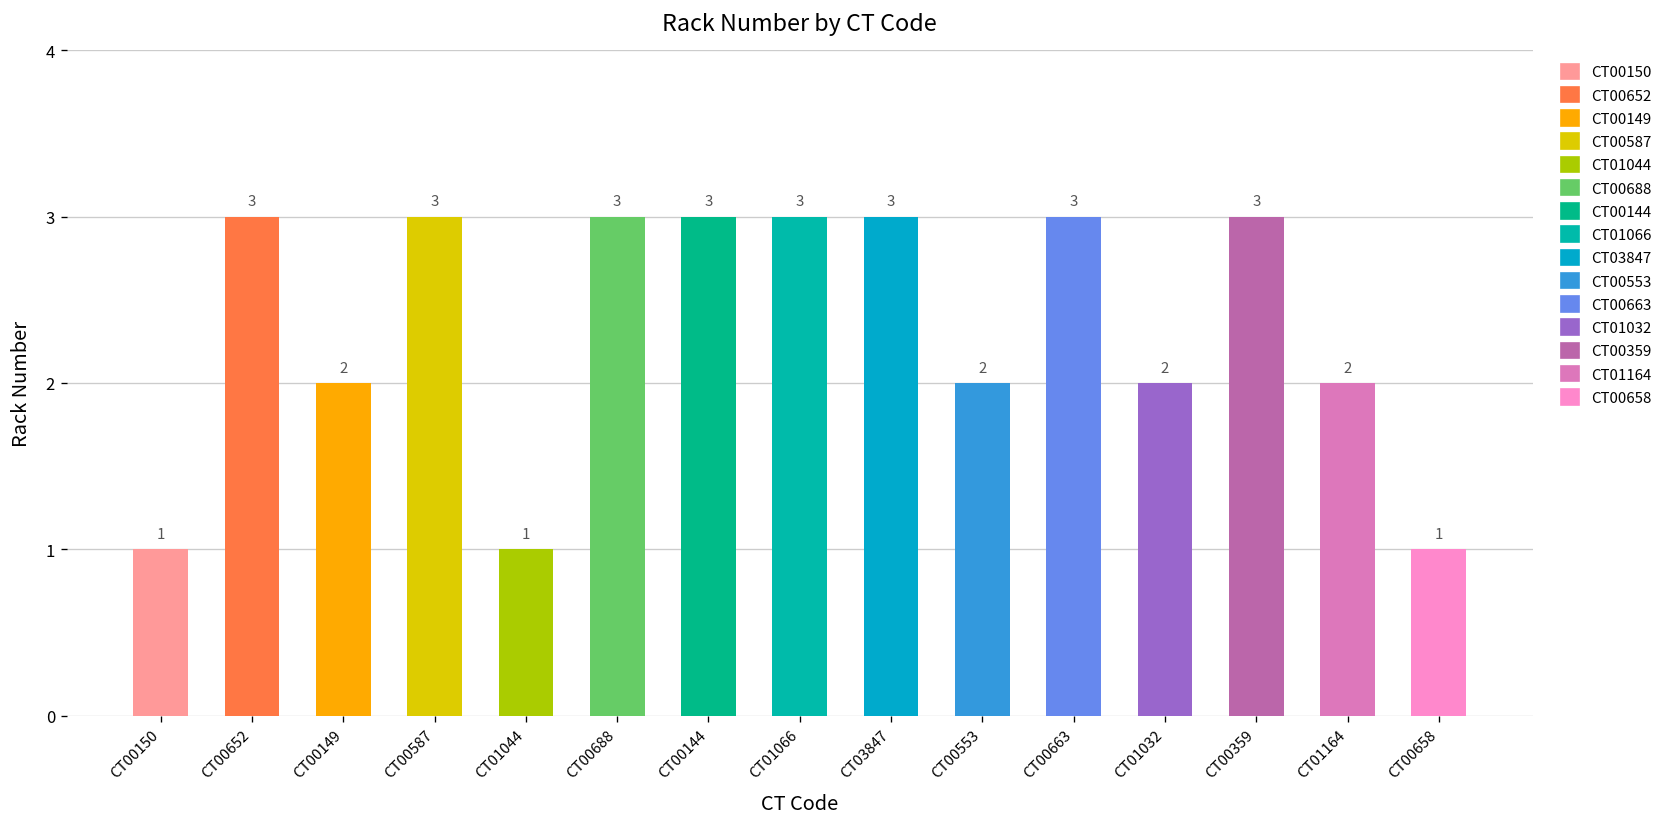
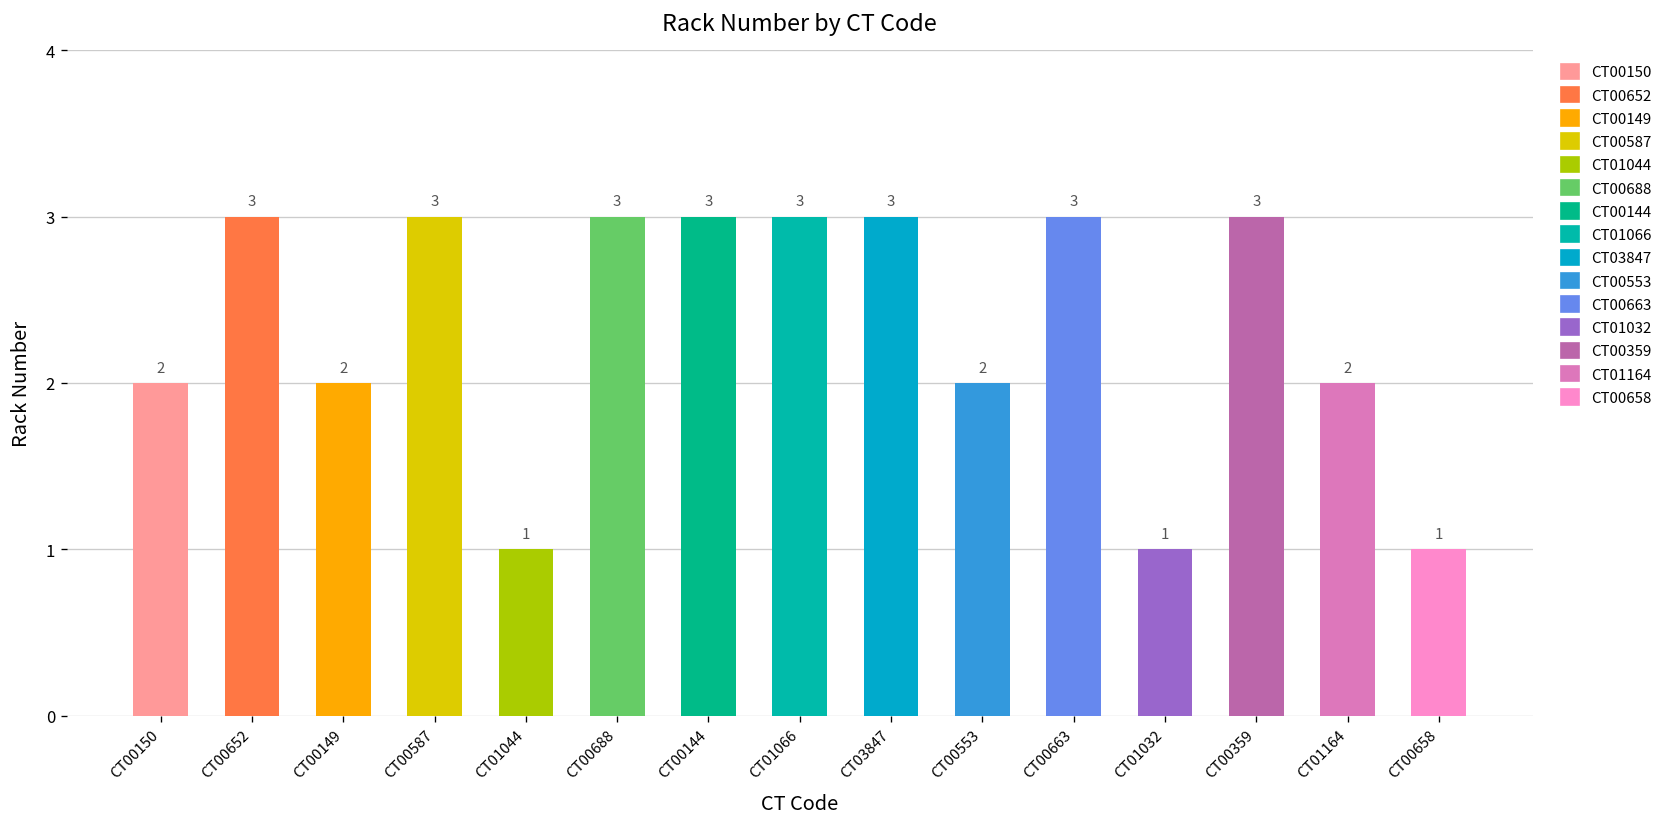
  {
-   "CT00150": 1,
+   "CT00150": 2,
    "CT00652": 3,
    "CT00149": 2,
    "CT00587": 3,
    "CT01044": 1,
    "CT00688": 3,
    "CT00144": 3,
    "CT01066": 3,
    "CT03847": 3,
    "CT00553": 2,
    "CT00663": 3,
-   "CT01032": 2,
+   "CT01032": 1,
    "CT00359": 3,
    "CT01164": 2,
    "CT00658": 1
  }
